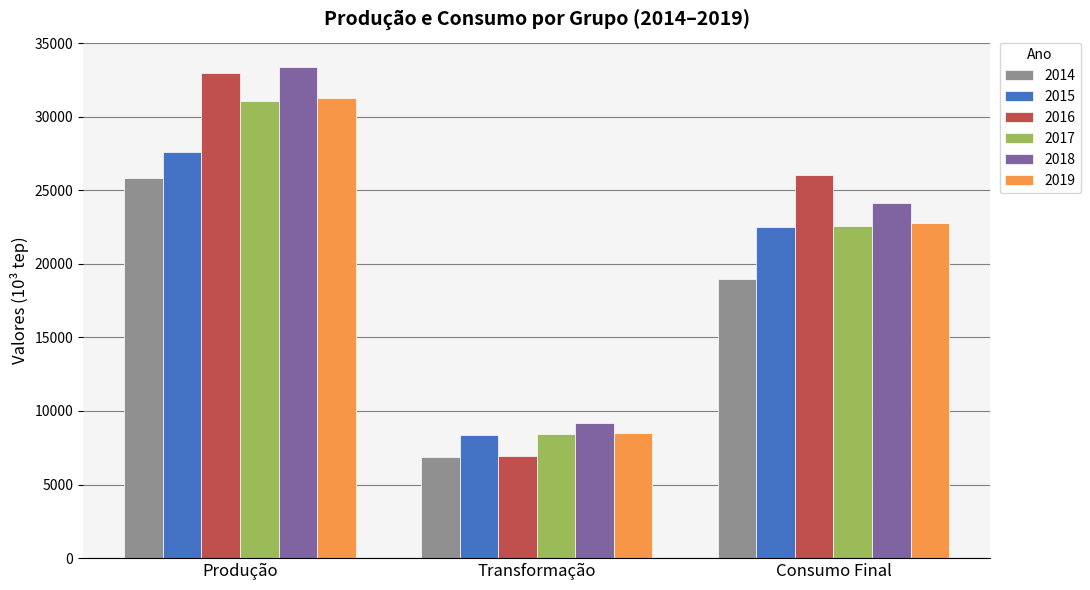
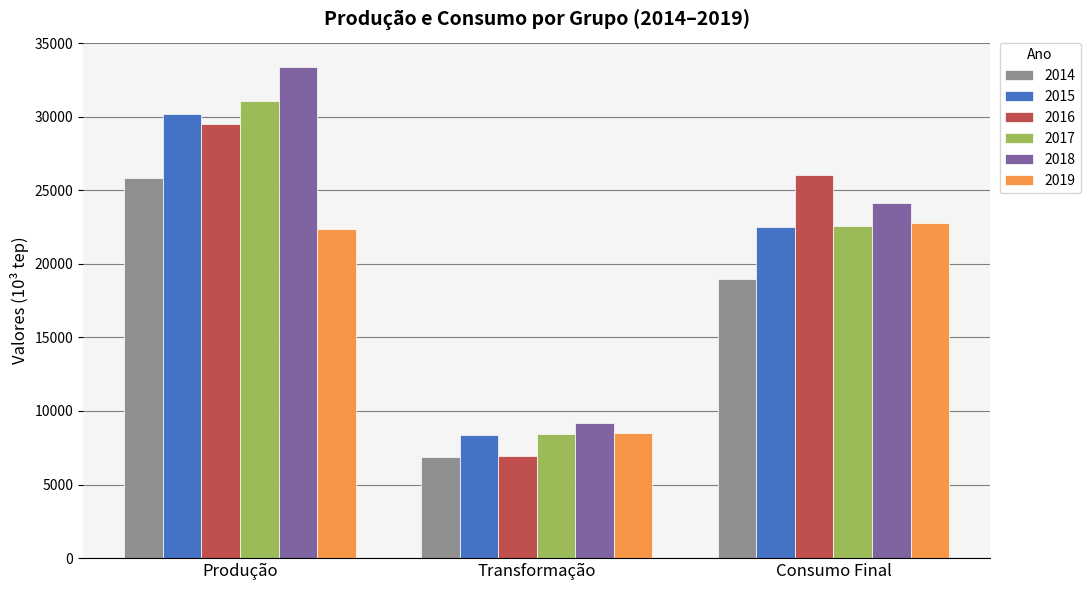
  {
    "2015": {
-     "Produção": 27600,
+     "Produção": 30200,
      "Transformação": 8300,
      "Consumo Final": 22500
    },
    "2016": {
-     "Produção": 33000,
+     "Produção": 29500,
      "Transformação": 6900,
      "Consumo Final": 26100
    },
    "2017": {
      "Produção": 31100,
      "Transformação": 8500,
      "Consumo Final": 22600
    },
    "2019": {
-     "Produção": 31200,
+     "Produção": 22400,
      "Transformação": 8500,
      "Consumo Final": 22700
    }
  }
